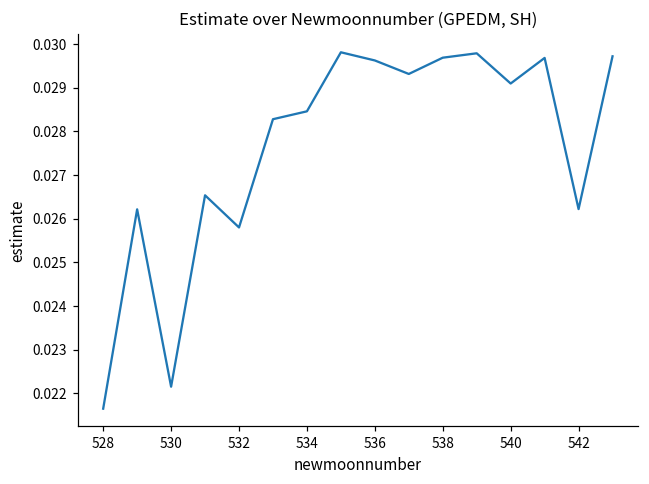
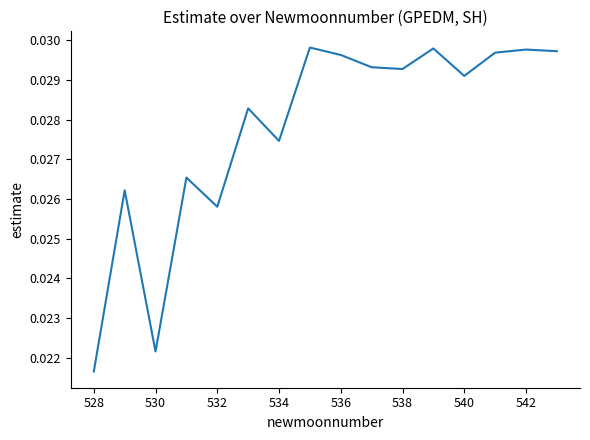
  {
    "528": 0.0217,
    "530": 0.0222,
    "532": 0.0258,
-   "534": 0.0285,
+   "534": 0.0275,
    "536": 0.0296,
-   "538": 0.0297,
+   "538": 0.0293,
    "540": 0.0291,
-   "542": 0.0262
+   "542": 0.0298
  }
